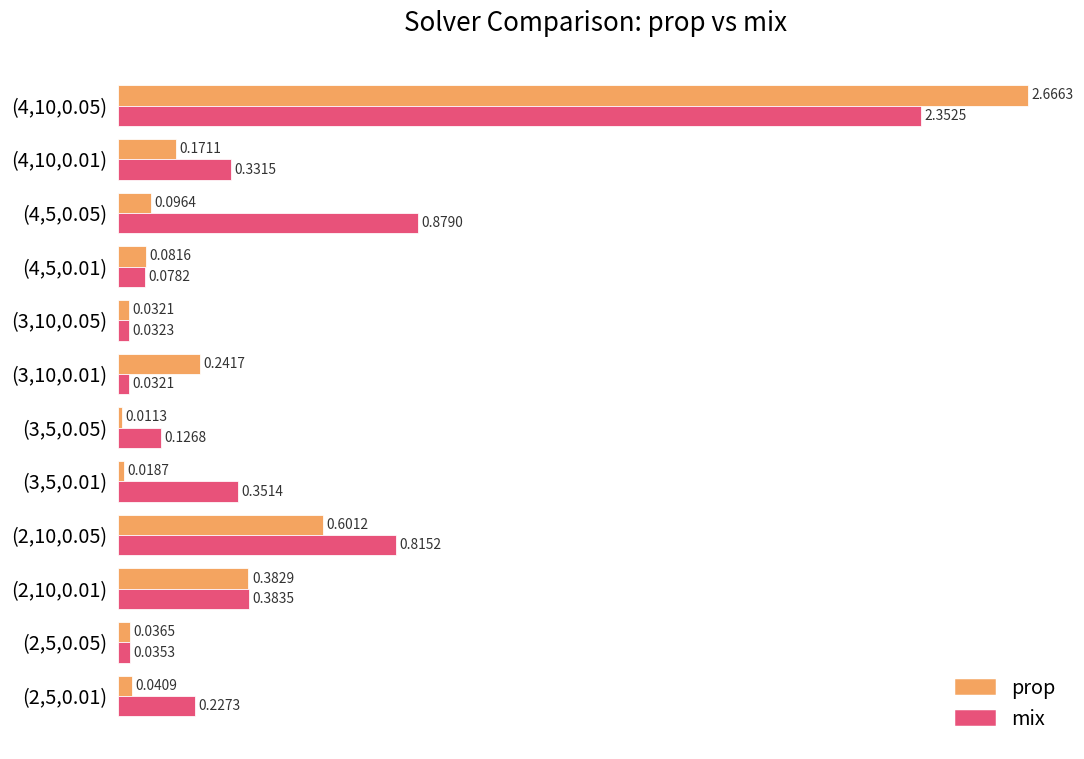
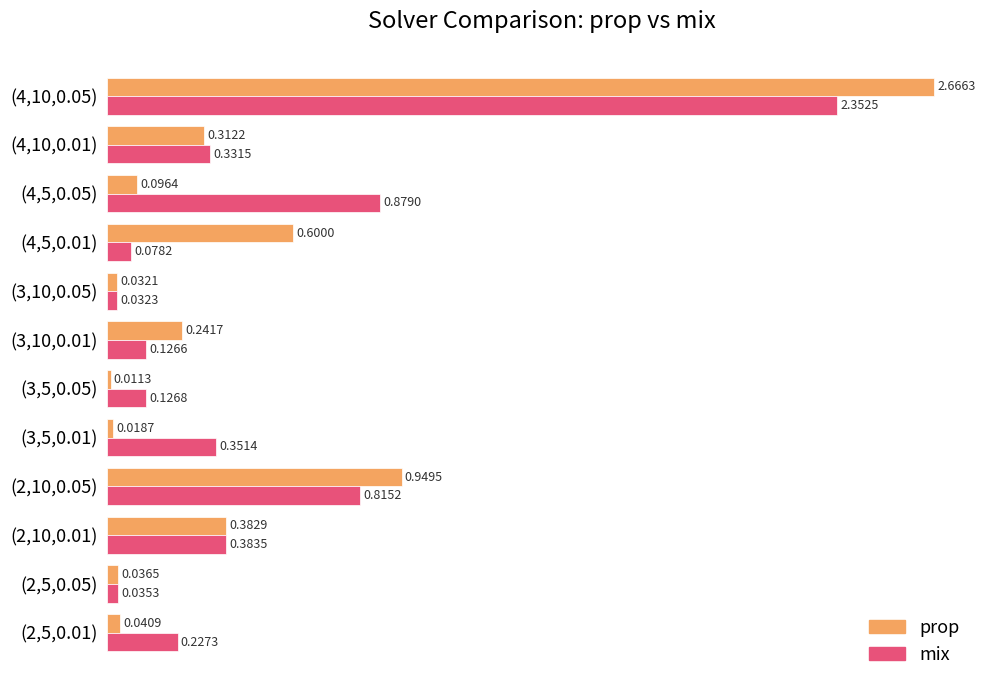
  {
    "prop": {
      "(4,10,0.05)": 2.6663,
-     "(4,10,0.01)": 0.1711,
+     "(4,10,0.01)": 0.3122,
      "(4,5,0.05)": 0.0964,
-     "(4,5,0.01)": 0.0816,
+     "(4,5,0.01)": 0.6000,
      "(3,10,0.05)": 0.0321,
      "(3,10,0.01)": 0.2417,
      "(3,5,0.05)": 0.0113,
      "(3,5,0.01)": 0.0187,
-     "(2,10,0.05)": 0.6012,
+     "(2,10,0.05)": 0.9495,
      "(2,10,0.01)": 0.3829,
      "(2,5,0.05)": 0.0365,
      "(2,5,0.01)": 0.0409
    },
    "mix": {
      "(4,10,0.05)": 2.3525,
      "(4,10,0.01)": 0.3315,
      "(4,5,0.05)": 0.8790,
      "(4,5,0.01)": 0.0782,
      "(3,10,0.05)": 0.0323,
-     "(3,10,0.01)": 0.0321,
+     "(3,10,0.01)": 0.1266,
      "(3,5,0.05)": 0.1268,
      "(3,5,0.01)": 0.3514,
      "(2,10,0.05)": 0.8152,
      "(2,10,0.01)": 0.3835,
      "(2,5,0.05)": 0.0353,
      "(2,5,0.01)": 0.2273
    }
  }
